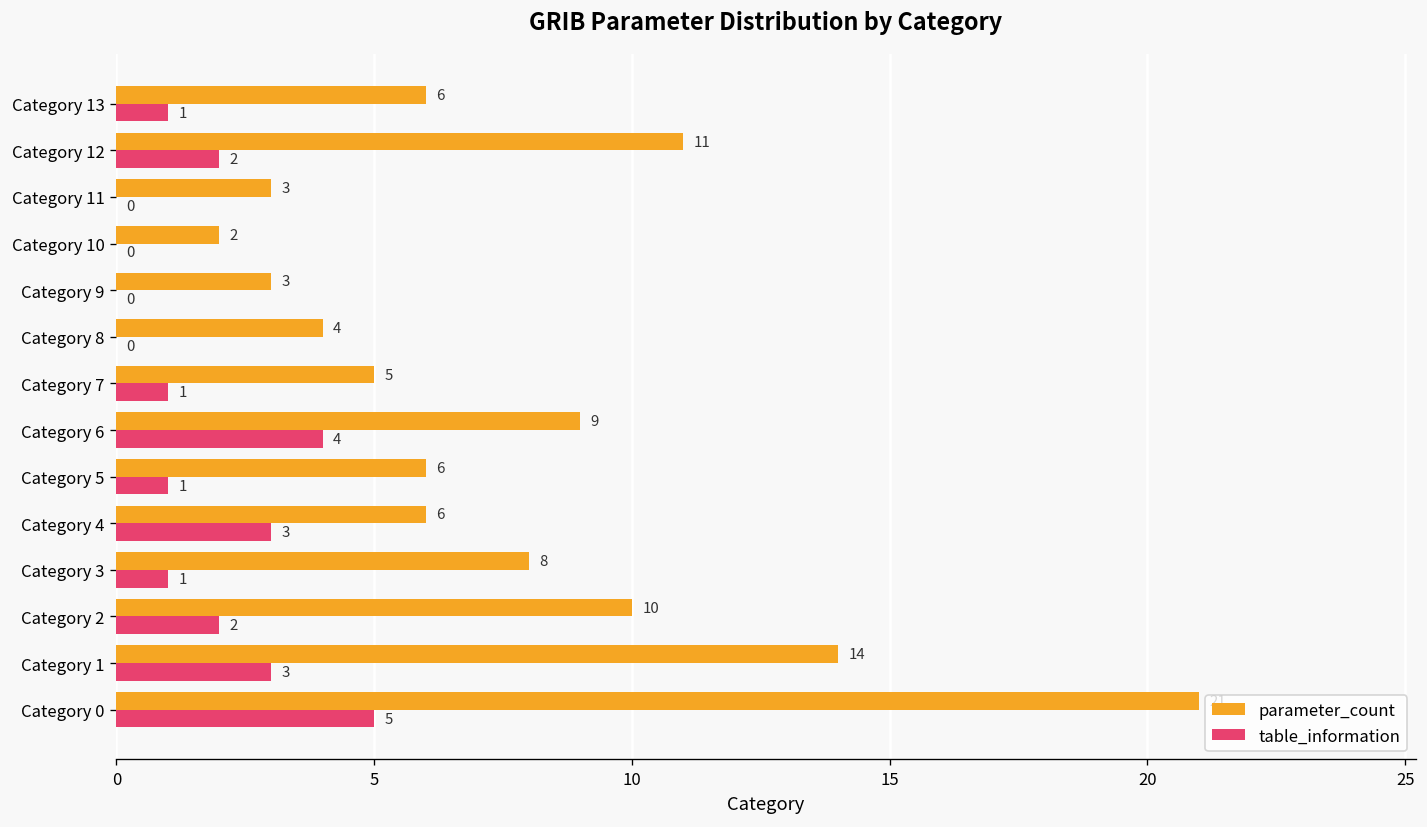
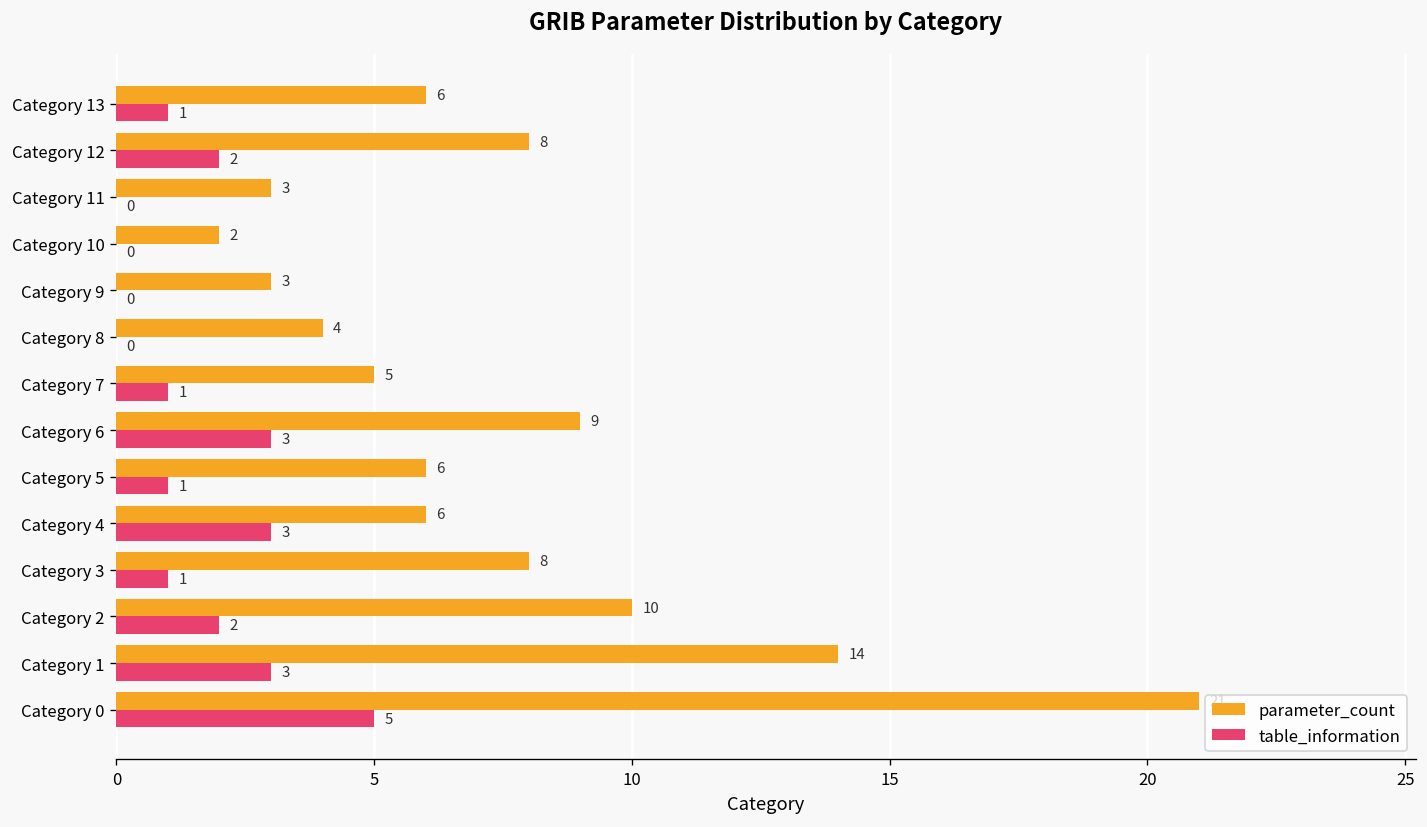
  {
    "parameter_count": {
      "Category 13": 6,
-     "Category 12": 11,
+     "Category 12": 8,
      "Category 11": 3,
      "Category 10": 2,
      "Category 9": 3,
      "Category 8": 4,
      "Category 7": 5,
      "Category 6": 9,
      "Category 5": 6,
      "Category 4": 6,
      "Category 3": 8,
      "Category 2": 10,
      "Category 1": 14
    },
    "table_information": {
      "Category 13": 1,
      "Category 12": 2,
      "Category 11": 0,
      "Category 10": 0,
      "Category 9": 0,
      "Category 8": 0,
      "Category 7": 1,
-     "Category 6": 4,
+     "Category 6": 3,
      "Category 5": 1,
      "Category 4": 3,
      "Category 3": 1,
      "Category 2": 2,
      "Category 1": 3,
      "Category 0": 5
    }
  }
